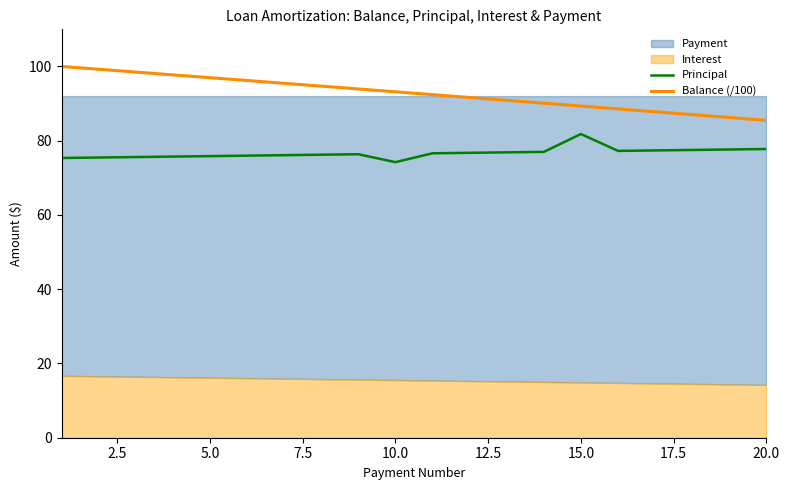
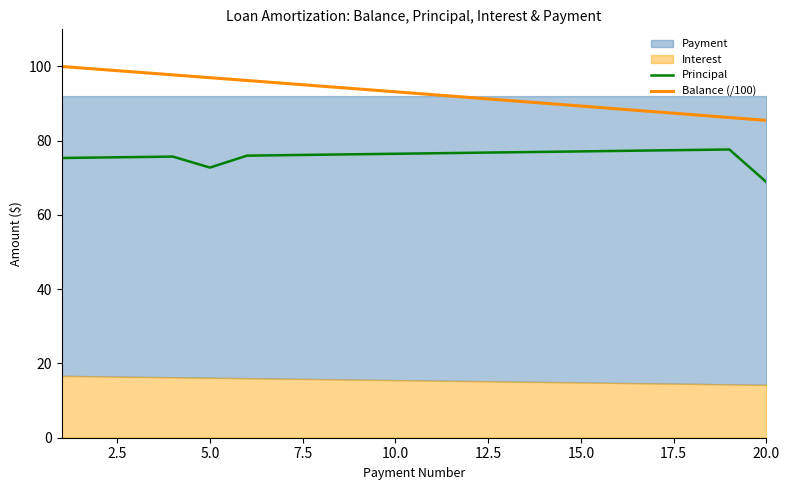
  {
    "Principal": {
-     "5.0": 76,
-     "10.0": 74,
-     "15.0": 82,
-     "20.0": 78
+     "5.0": 73,
+     "10.0": 76,
+     "15.0": 77,
+     "20.0": 69
    }
  }
